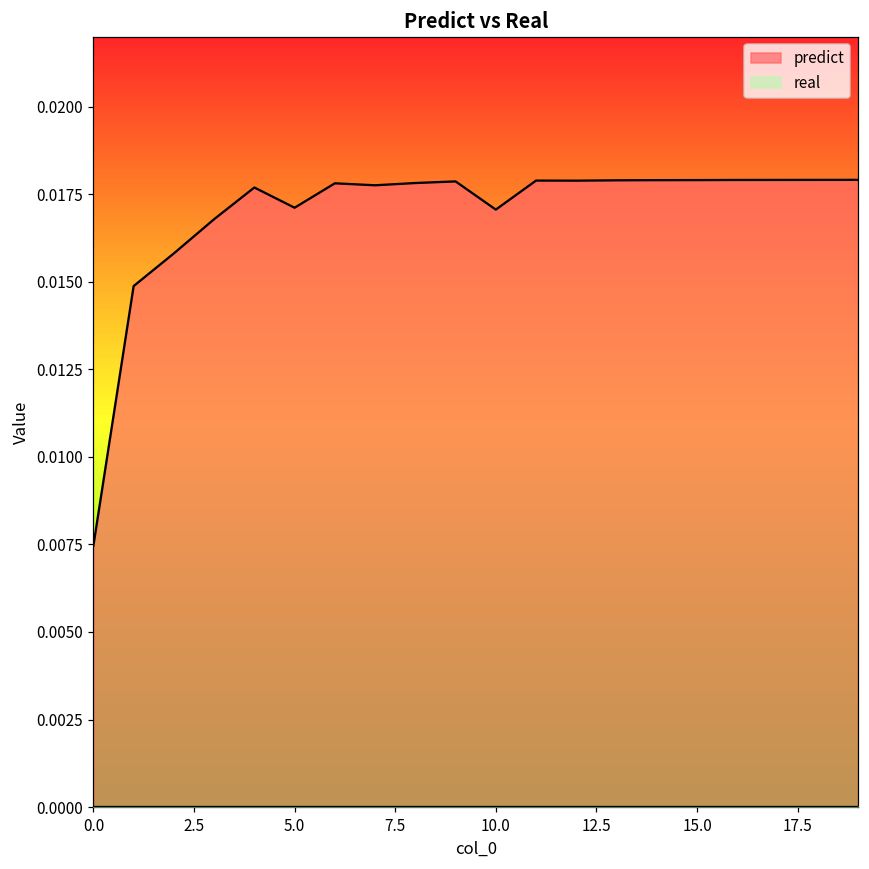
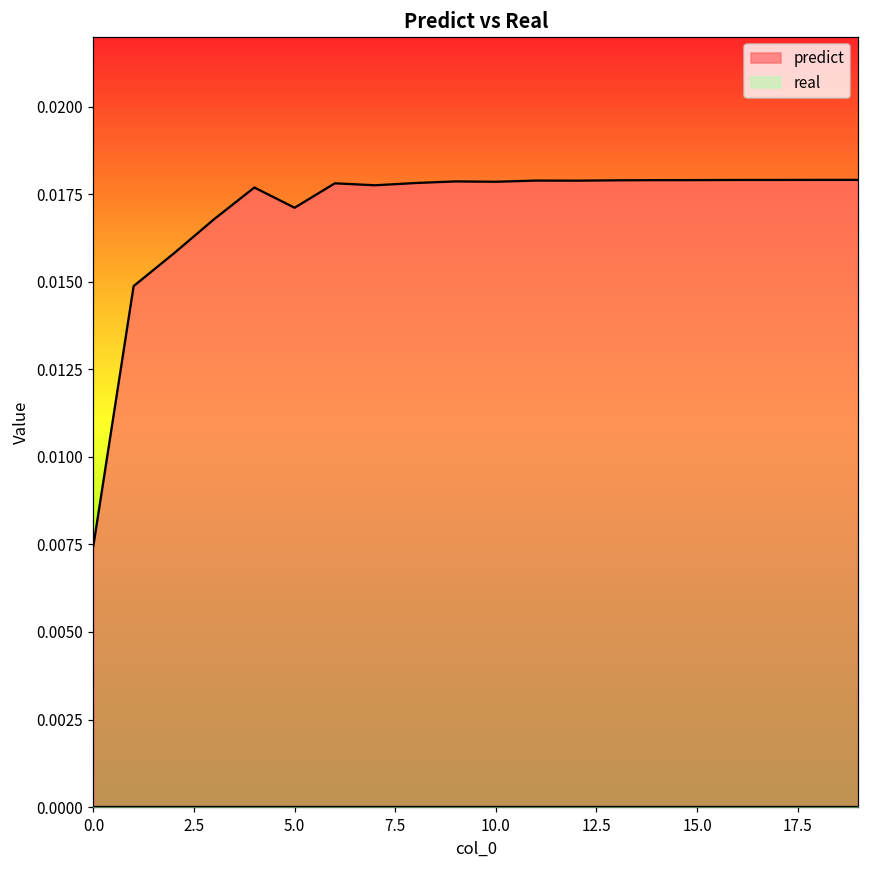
  {
    "predict": {
      "0.0": 0.0075,
      "5.0": 0.0171,
-     "10.0": 0.0171,
+     "10.0": 0.0179,
      "15.0": 0.0179
    },
    "real": {
      "0.0": 0.0000,
      "5.0": 0.0000,
      "10.0": 0.0000,
      "15.0": 0.0000
    }
  }
